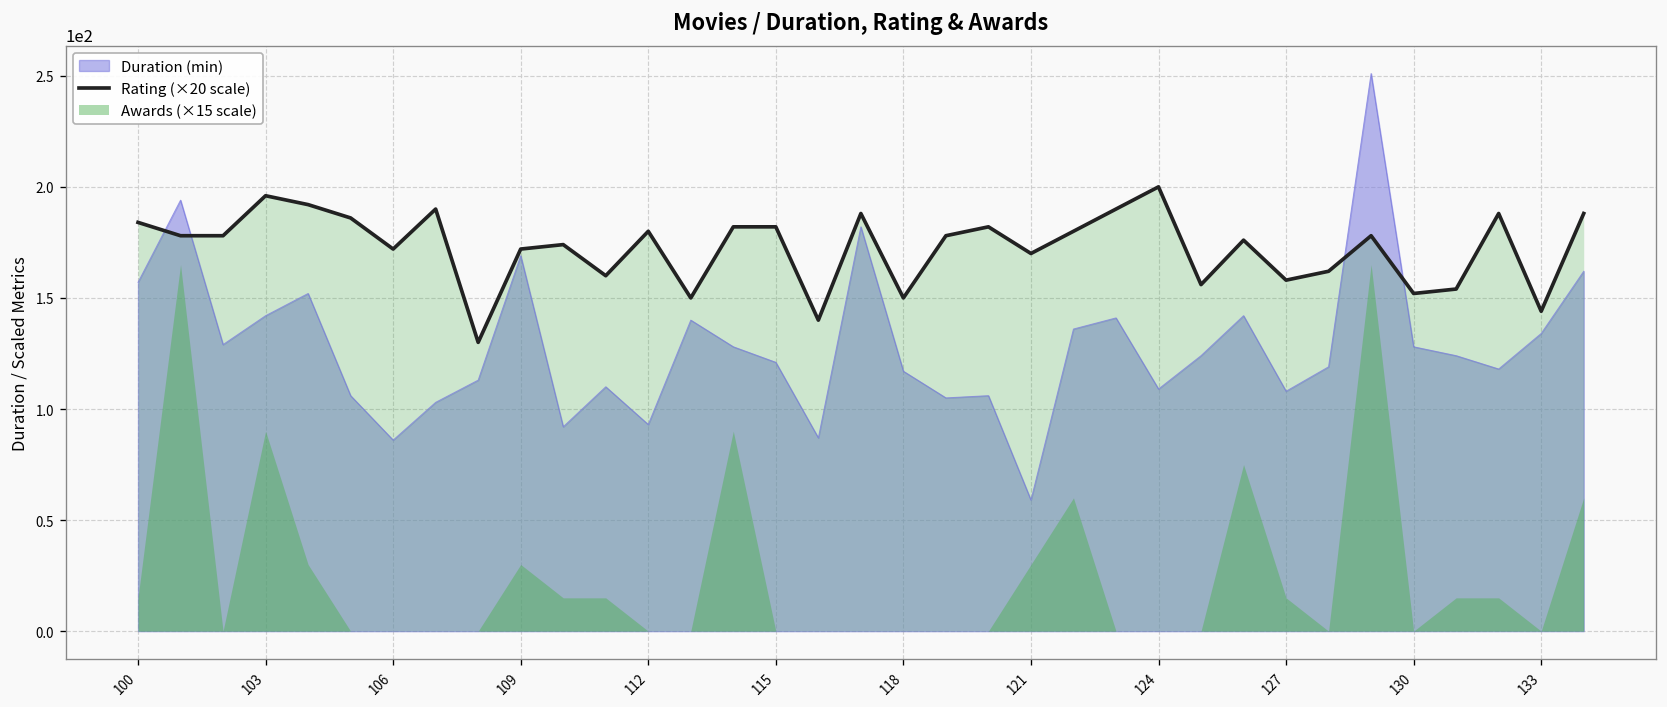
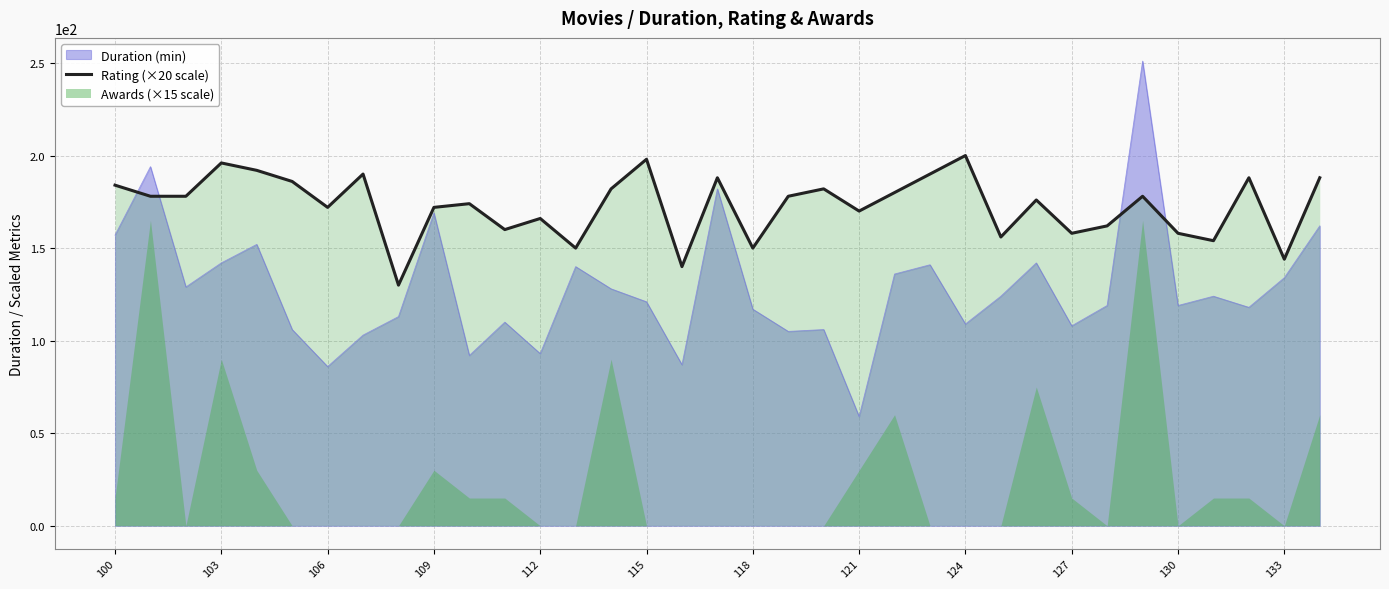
  {
    "Duration (min)": {
      "100": 157,
      "103": 142,
      "106": 86,
      "109": 169,
      "112": 93,
      "115": 121,
      "118": 117,
      "121": 59,
      "124": 109,
      "127": 108,
-     "130": 128,
+     "130": 119,
      "133": 134
    },
    "Rating (×20 scale)": {
      "100": 184,
      "103": 196,
      "106": 172,
      "109": 172,
-     "112": 180,
-     "115": 182,
+     "112": 166,
+     "115": 198,
      "118": 150,
      "121": 170,
      "124": 200,
      "127": 158,
-     "130": 152,
+     "130": 158,
      "133": 144
    },
    "Awards (×15 scale)": {
      "100": 15,
      "103": 90,
      "106": 0,
      "109": 30,
      "112": 0,
      "115": 0,
      "118": 0,
      "121": 30,
      "124": 0,
      "127": 15,
      "130": 0,
      "133": 0
    }
  }
